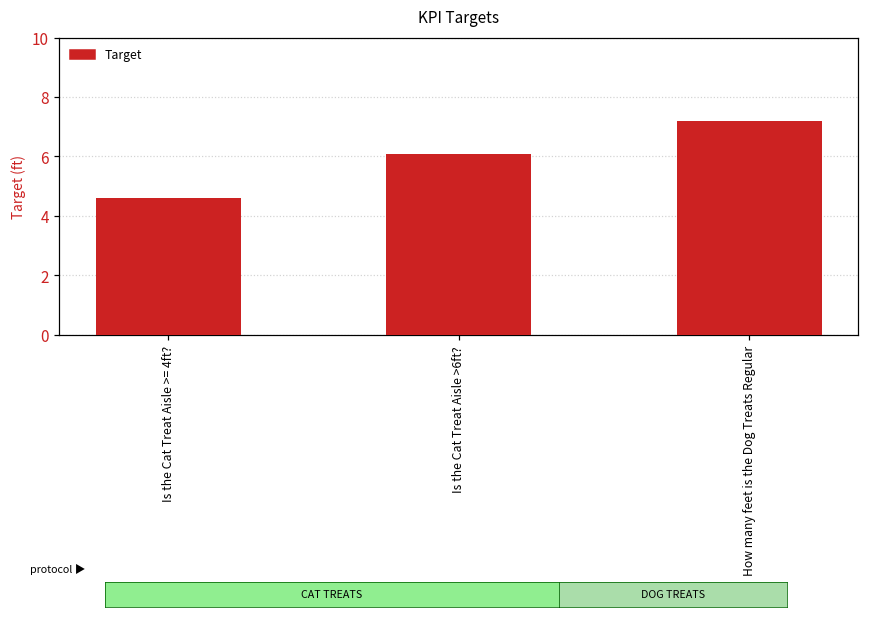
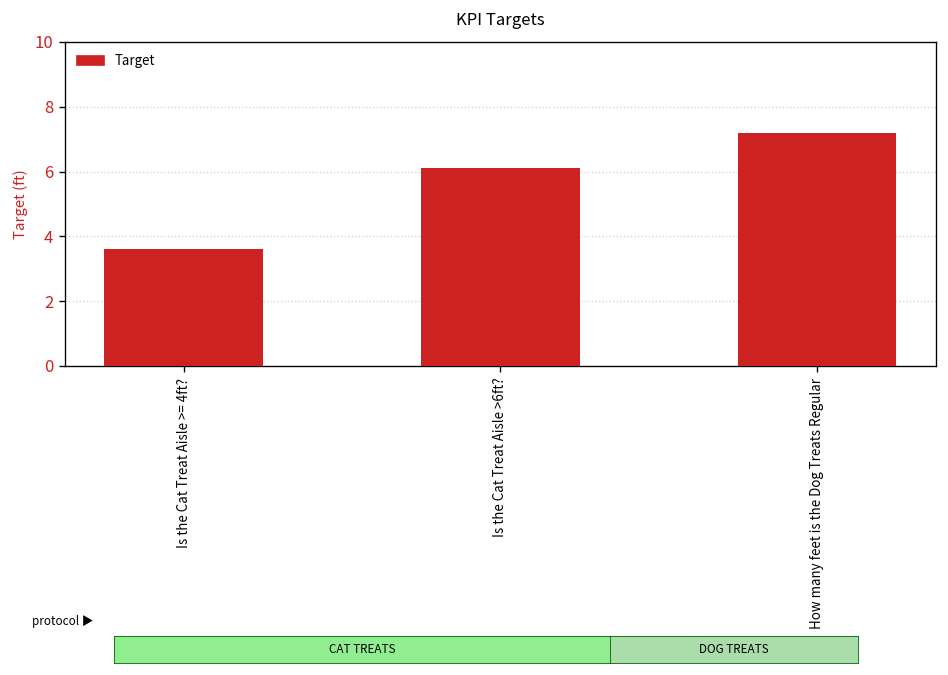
  {
-   "Is the Cat Treat Aisle >= 4ft?": 4.6,
+   "Is the Cat Treat Aisle >= 4ft?": 3.6,
    "Is the Cat Treat Aisle >6ft?": 6.1,
    "How many feet is the Dog Treats Regular": 7.2
  }
